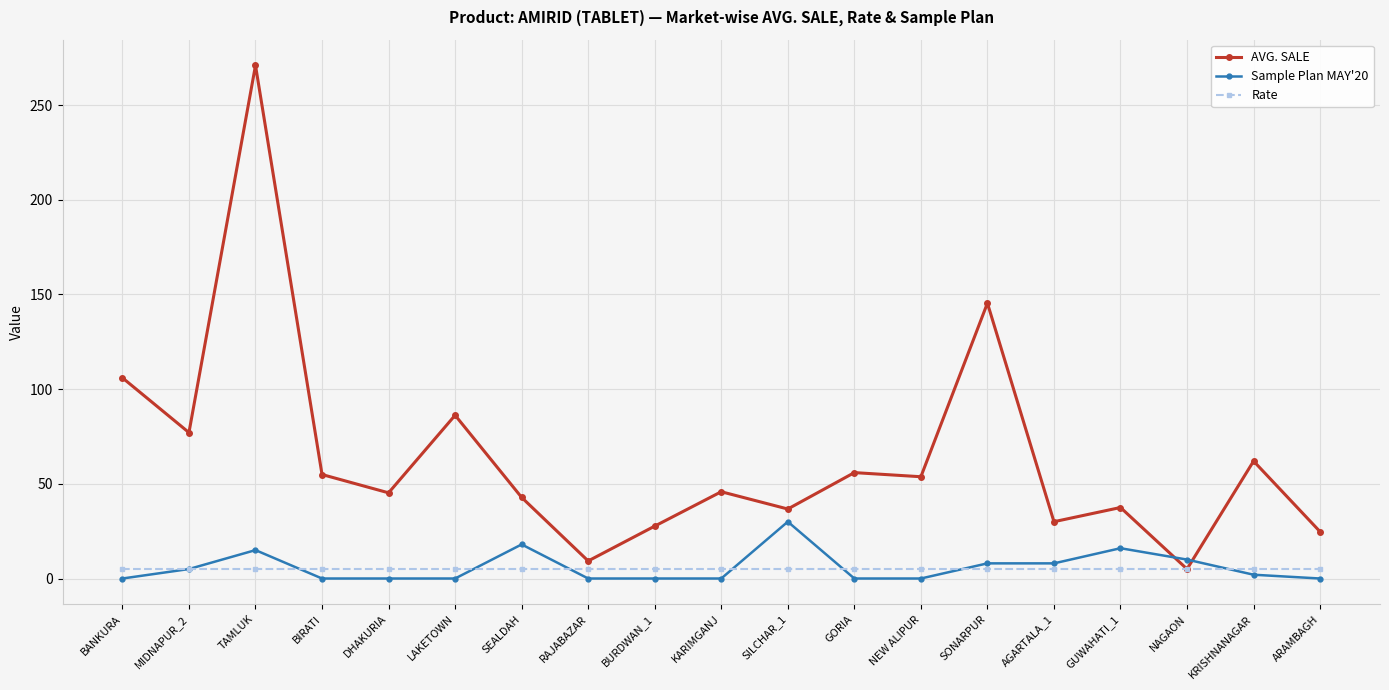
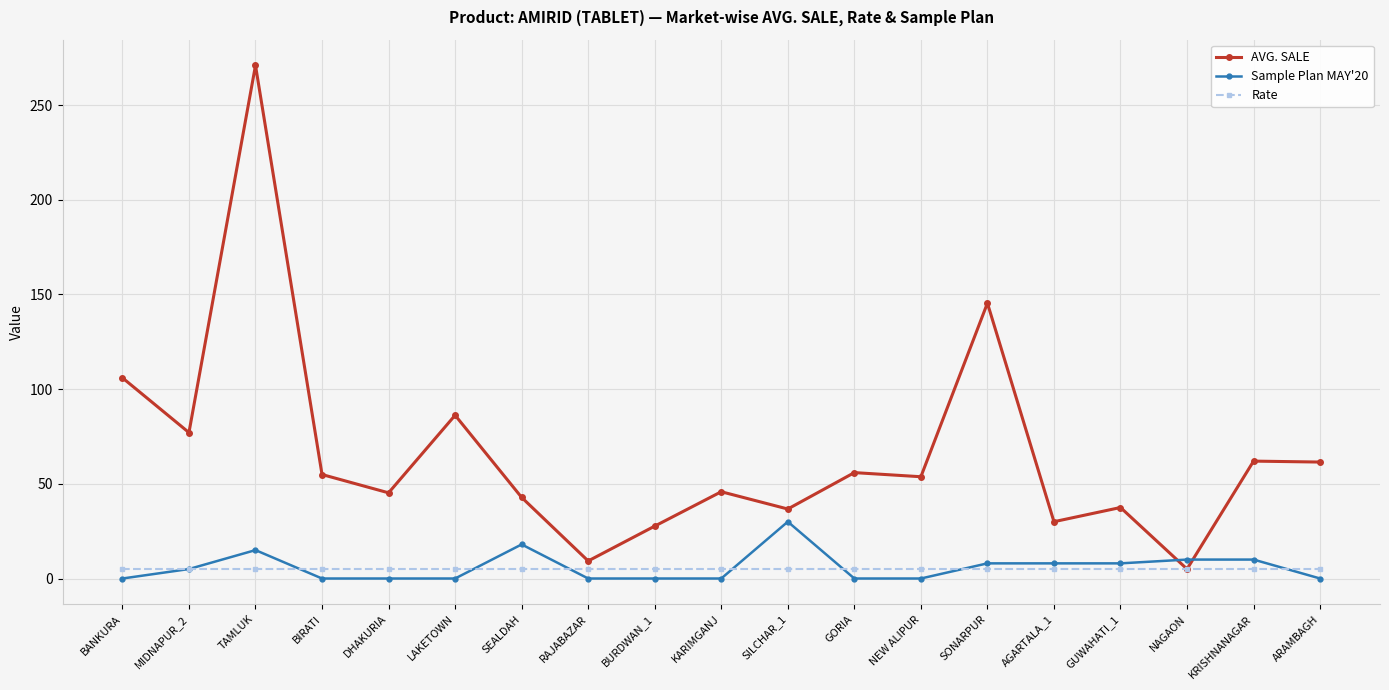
  {
    "AVG. SALE": {
      "BANKURA": 106,
      "MIDNAPUR_2": 77,
      "TAMLUK": 271,
      "BIRATI": 55,
      "DHAKURIA": 45,
      "LAKETOWN": 86,
      "SEALDAH": 43,
      "RAJABAZAR": 9,
      "BURDWAN_1": 28,
      "KARIMGANJ": 46,
      "SILCHAR_1": 37,
      "GORIA": 56,
      "NEW ALIPUR": 54,
      "SONARPUR": 145,
      "AGARTALA_1": 30,
      "GUWAHATI_1": 38,
      "KRISHNANAGAR": 62,
-     "ARAMBAGH": 25
+     "ARAMBAGH": 62
    },
    "Sample Plan MAY'20": {
      "BANKURA": 0,
      "TAMLUK": 15,
      "BIRATI": 0,
      "DHAKURIA": 0,
      "LAKETOWN": 0,
      "SEALDAH": 18,
      "RAJABAZAR": 0,
      "BURDWAN_1": 0,
      "KARIMGANJ": 0,
      "SILCHAR_1": 30,
      "GORIA": 0,
      "NEW ALIPUR": 0,
      "SONARPUR": 8,
      "AGARTALA_1": 8,
-     "GUWAHATI_1": 16,
+     "GUWAHATI_1": 8,
      "NAGAON": 10,
-     "KRISHNANAGAR": 2,
+     "KRISHNANAGAR": 10,
      "ARAMBAGH": 0
    },
    "Rate": {
      "BANKURA": 5,
      "TAMLUK": 5,
      "BIRATI": 5,
      "DHAKURIA": 5,
      "LAKETOWN": 5,
      "SEALDAH": 5,
      "RAJABAZAR": 5,
      "BURDWAN_1": 5,
      "KARIMGANJ": 5,
      "SILCHAR_1": 5,
      "GORIA": 5,
      "NEW ALIPUR": 5,
      "SONARPUR": 5,
      "AGARTALA_1": 5,
      "GUWAHATI_1": 5,
      "KRISHNANAGAR": 5,
      "ARAMBAGH": 5
    }
  }
